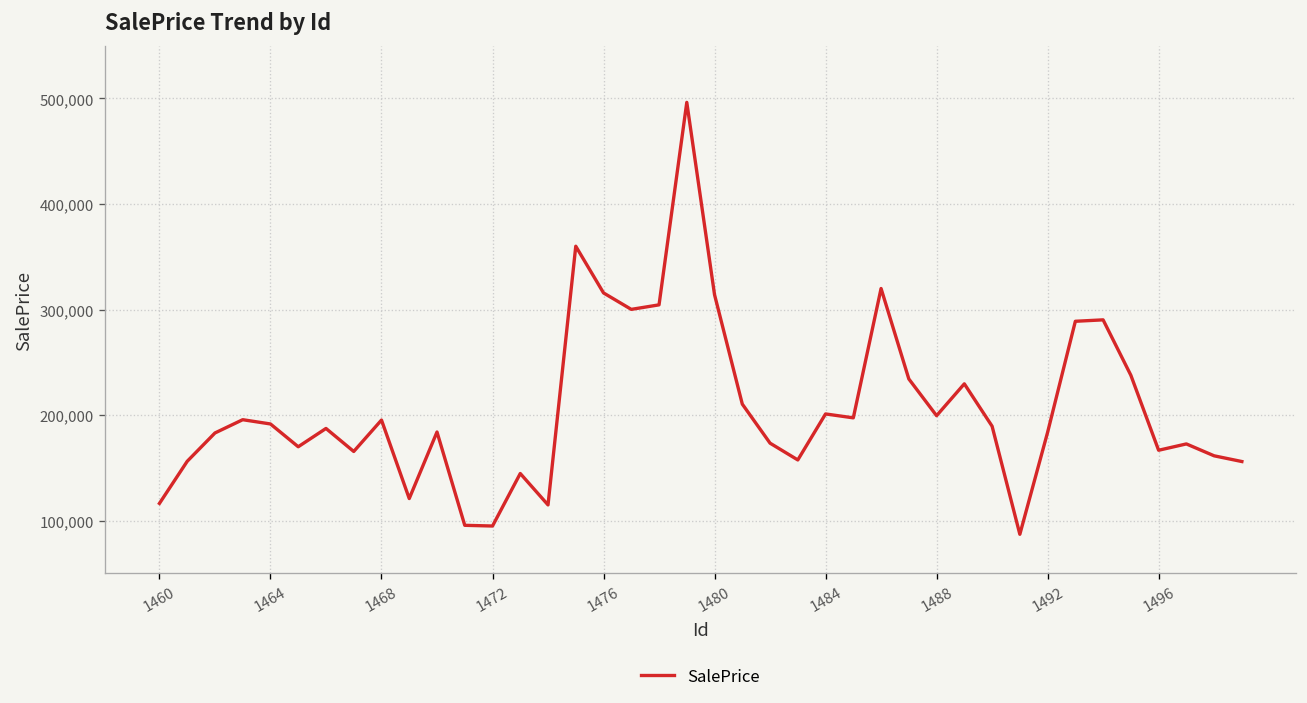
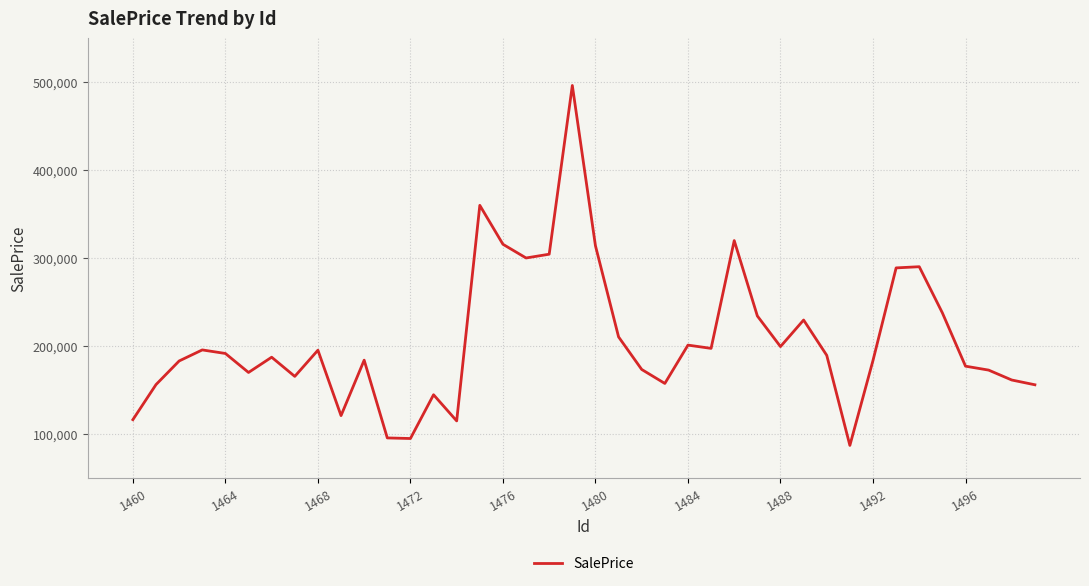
  {
    "1460": "120,000",
    "1464": "190,000",
    "1468": "200,000",
    "1472": "90,000",
    "1476": "320,000",
    "1480": "310,000",
    "1484": "200,000",
    "1488": "200,000",
    "1492": "180,000",
-   "1496": "170,000"
+   "1496": "180,000"
  }
